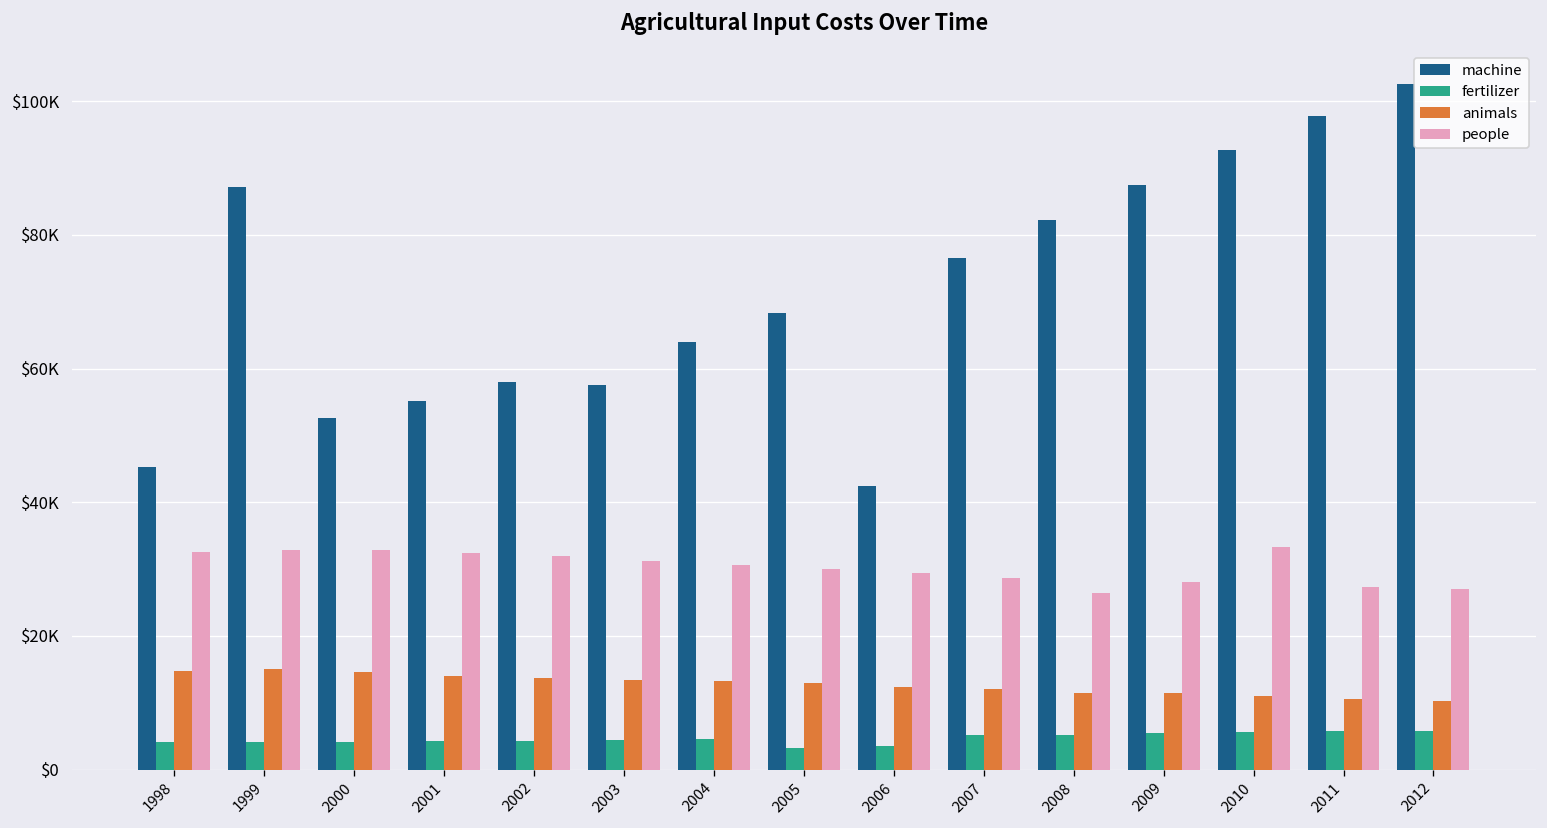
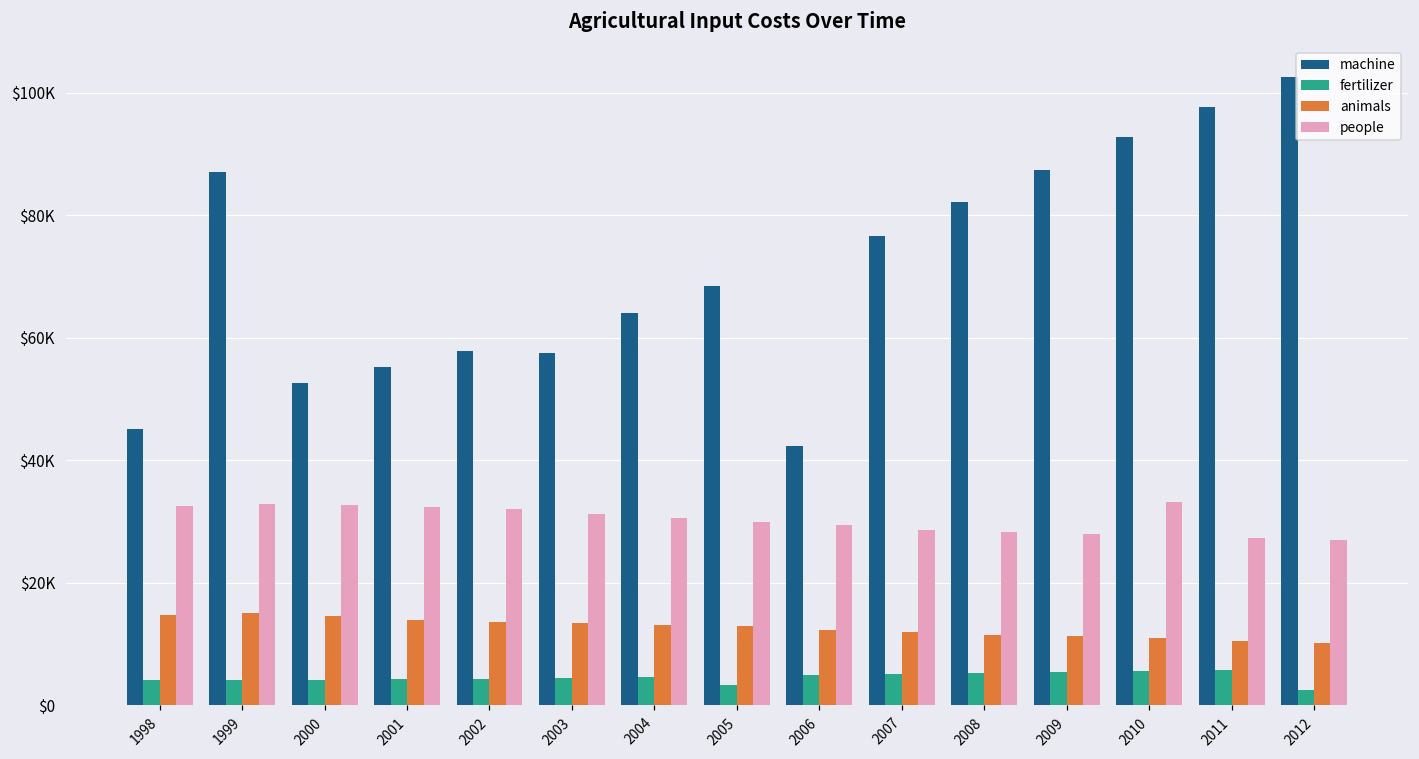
  {
    "machine": {
      "1998": "$45000",
      "1999": "$87000",
      "2000": "$53000",
      "2001": "$55000",
      "2002": "$58000",
      "2003": "$58000",
      "2004": "$64000",
      "2005": "$68000",
      "2006": "$42000",
      "2007": "$77000",
      "2008": "$82000",
      "2009": "$87000",
      "2010": "$93000",
      "2011": "$98000",
      "2012": "$103000"
    },
    "fertilizer": {
      "1998": "$4000",
      "1999": "$4000",
      "2000": "$4000",
      "2001": "$4000",
      "2002": "$4000",
      "2003": "$4000",
      "2004": "$5000",
      "2005": "$3000",
-     "2006": "$3000",
+     "2006": "$5000",
      "2007": "$5000",
      "2008": "$5000",
      "2009": "$5000",
      "2010": "$6000",
      "2011": "$6000",
-     "2012": "$6000"
+     "2012": "$2000"
    },
    "animals": {
      "1998": "$15000",
      "1999": "$15000",
      "2000": "$15000",
      "2001": "$14000",
      "2002": "$14000",
      "2003": "$13000",
      "2004": "$13000",
      "2005": "$13000",
      "2006": "$12000",
      "2007": "$12000",
      "2008": "$12000",
      "2009": "$11000",
      "2010": "$11000",
      "2011": "$11000",
      "2012": "$10000"
    },
    "people": {
      "1998": "$33000",
      "1999": "$33000",
      "2000": "$33000",
      "2001": "$32000",
      "2002": "$32000",
      "2003": "$31000",
      "2004": "$31000",
      "2005": "$30000",
      "2006": "$29000",
      "2007": "$29000",
-     "2008": "$26000",
+     "2008": "$28000",
      "2009": "$28000",
      "2010": "$33000",
      "2011": "$27000",
      "2012": "$27000"
    }
  }
